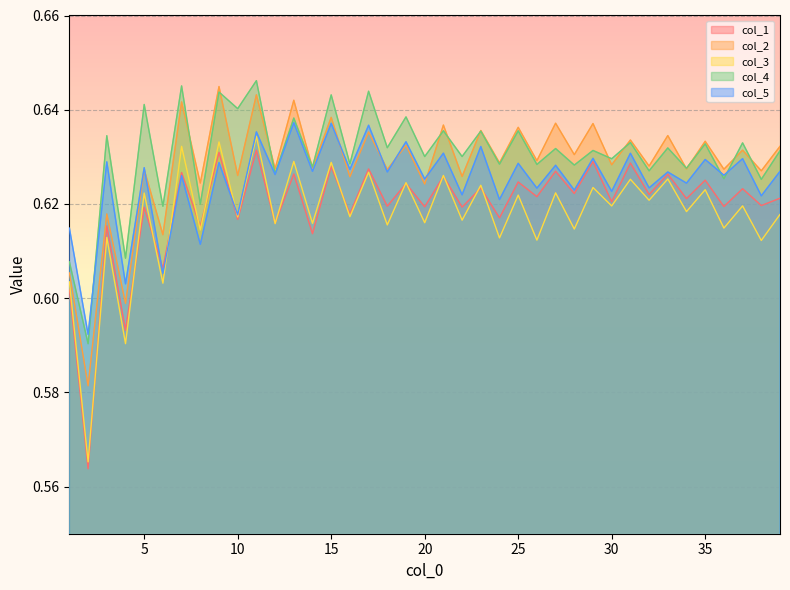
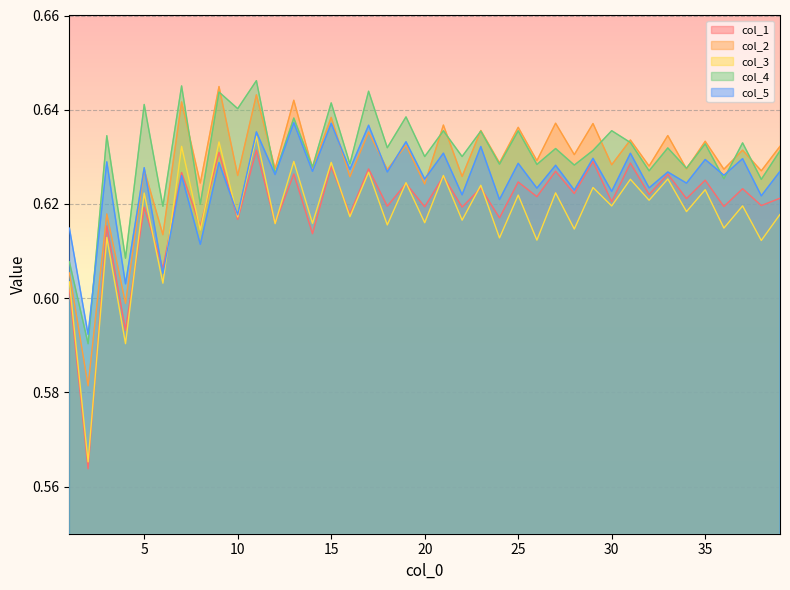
  {
    "col_4": {
      "5": 0.641,
      "10": 0.640,
-     "15": 0.643,
+     "15": 0.641,
      "20": 0.630,
      "25": 0.636,
-     "30": 0.630
+     "30": 0.636
    },
    "col_5": {
      "15": 0.637,
      "20": 0.625,
      "25": 0.629,
      "30": 0.623,
      "35": 0.629
    }
  }
